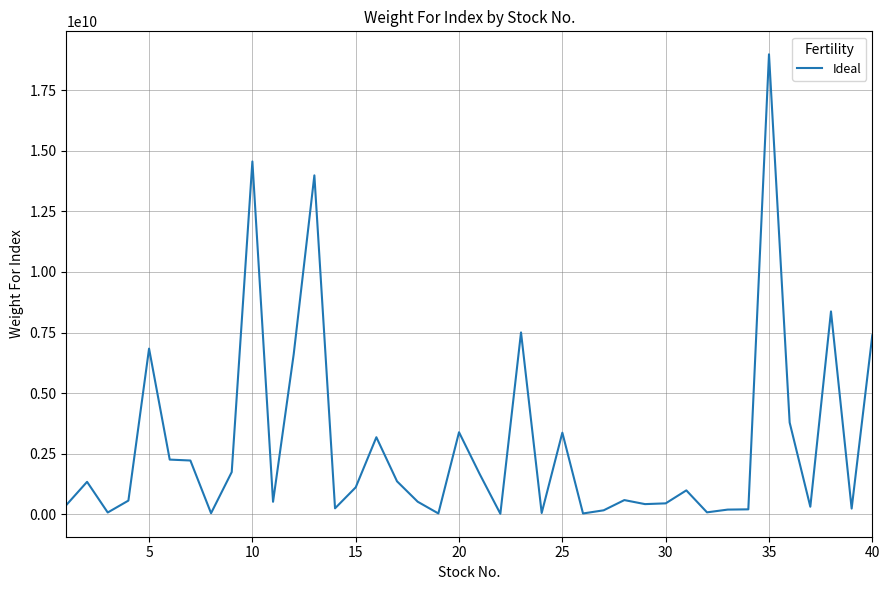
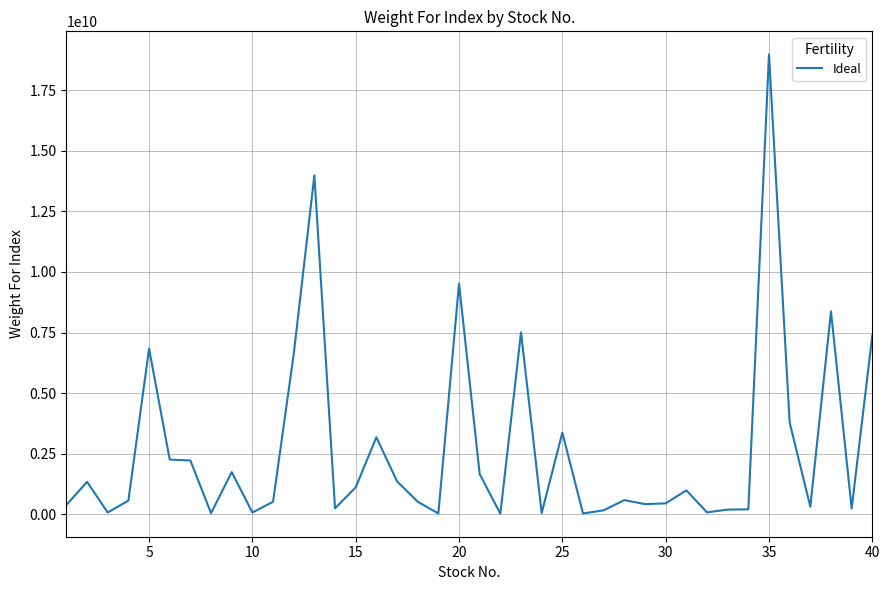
  {
    "5": 6800000000,
-   "10": 14600000000,
+   "10": 100000000,
    "15": 1100000000,
-   "20": 3400000000,
+   "20": 9500000000,
    "25": 3400000000,
    "30": 500000000,
    "35": 19000000000,
    "40": 7400000000
  }
